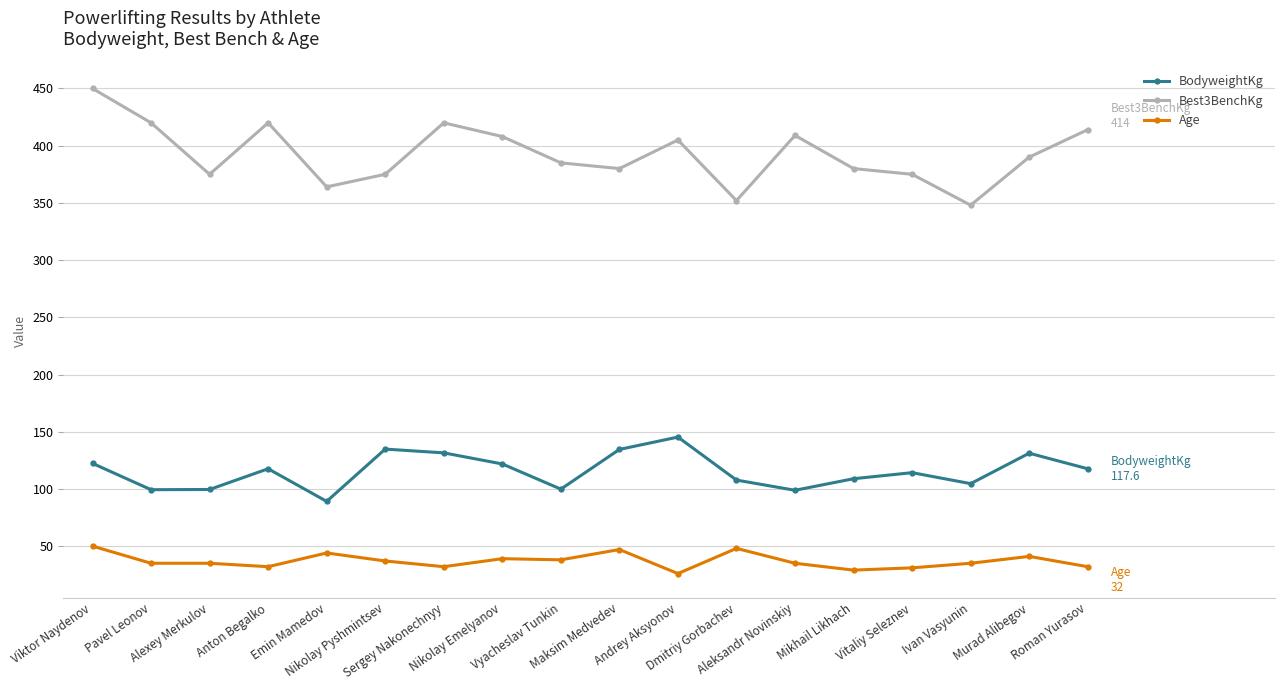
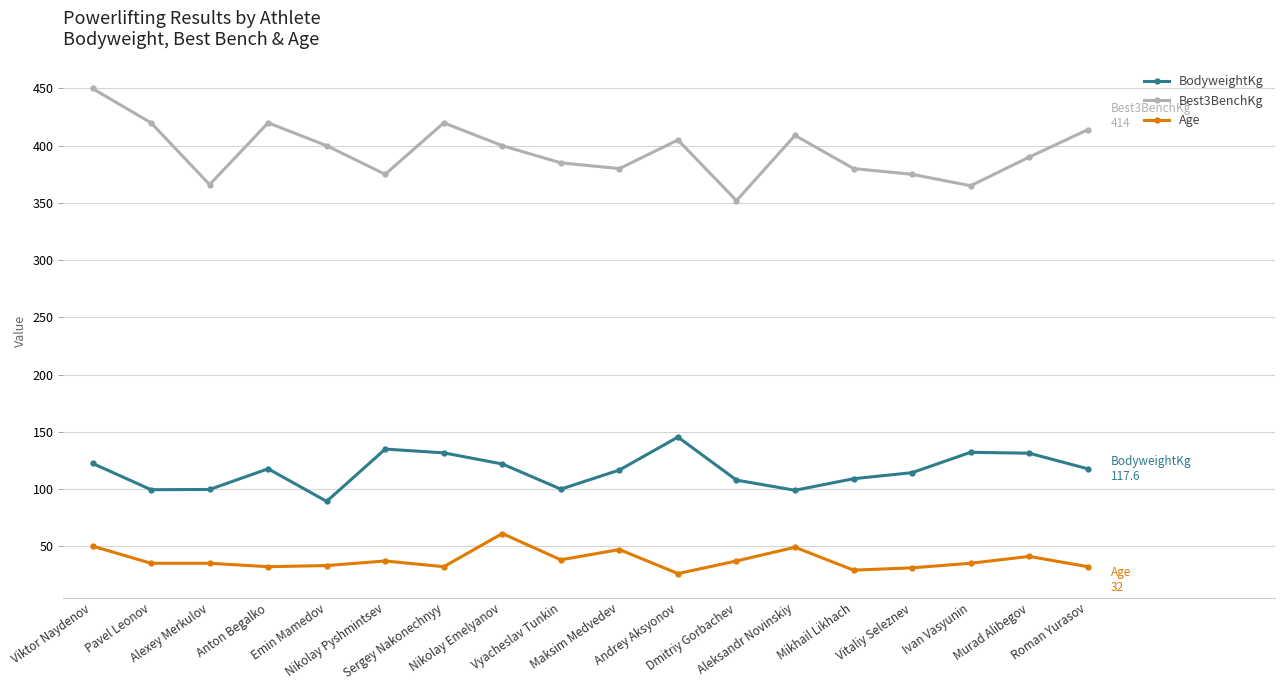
  {
    "BodyweightKg": {
      "Viktor Naydenov": 122,
      "Pavel Leonov": 99,
      "Alexey Merkulov": 100,
      "Anton Begalko": 118,
      "Emin Mamedov": 89,
      "Nikolay Pyshmintsev": 135,
      "Sergey Nakonechnyy": 132,
      "Nikolay Emelyanov": 122,
      "Vyacheslav Tunkin": 100,
-     "Maksim Medvedev": 135,
+     "Maksim Medvedev": 117,
      "Andrey Aksyonov": 145,
      "Dmitriy Gorbachev": 108,
      "Aleksandr Novinskiy": 99,
      "Mikhail Likhach": 109,
      "Vitaliy Seleznev": 114,
-     "Ivan Vasyunin": 105,
+     "Ivan Vasyunin": 132,
      "Murad Alibegov": 131
    },
    "Best3BenchKg": {
      "Viktor Naydenov": 450,
      "Pavel Leonov": 420,
-     "Alexey Merkulov": 375,
+     "Alexey Merkulov": 366,
      "Anton Begalko": 420,
-     "Emin Mamedov": 364,
+     "Emin Mamedov": 400,
      "Nikolay Pyshmintsev": 375,
      "Sergey Nakonechnyy": 420,
-     "Nikolay Emelyanov": 408,
+     "Nikolay Emelyanov": 400,
      "Vyacheslav Tunkin": 385,
      "Maksim Medvedev": 380,
      "Andrey Aksyonov": 405,
      "Dmitriy Gorbachev": 352,
      "Aleksandr Novinskiy": 409,
      "Mikhail Likhach": 380,
      "Vitaliy Seleznev": 375,
-     "Ivan Vasyunin": 348,
+     "Ivan Vasyunin": 365,
      "Murad Alibegov": 390
    },
    "Age": {
      "Viktor Naydenov": 50,
      "Pavel Leonov": 35,
      "Alexey Merkulov": 35,
      "Anton Begalko": 32,
-     "Emin Mamedov": 44,
+     "Emin Mamedov": 33,
      "Nikolay Pyshmintsev": 37,
      "Sergey Nakonechnyy": 32,
-     "Nikolay Emelyanov": 39,
+     "Nikolay Emelyanov": 61,
      "Vyacheslav Tunkin": 38,
      "Maksim Medvedev": 47,
      "Andrey Aksyonov": 26,
-     "Dmitriy Gorbachev": 48,
-     "Aleksandr Novinskiy": 35,
+     "Dmitriy Gorbachev": 37,
+     "Aleksandr Novinskiy": 49,
      "Mikhail Likhach": 29,
      "Vitaliy Seleznev": 31,
      "Ivan Vasyunin": 35,
      "Murad Alibegov": 41
    }
  }
